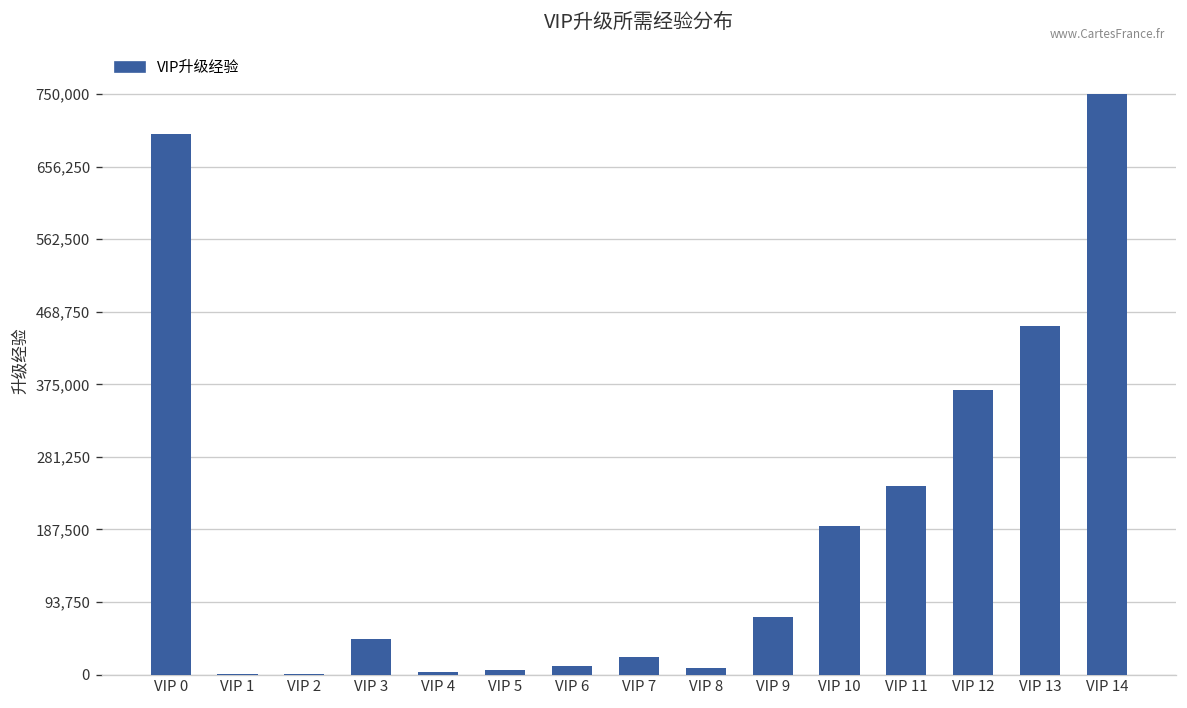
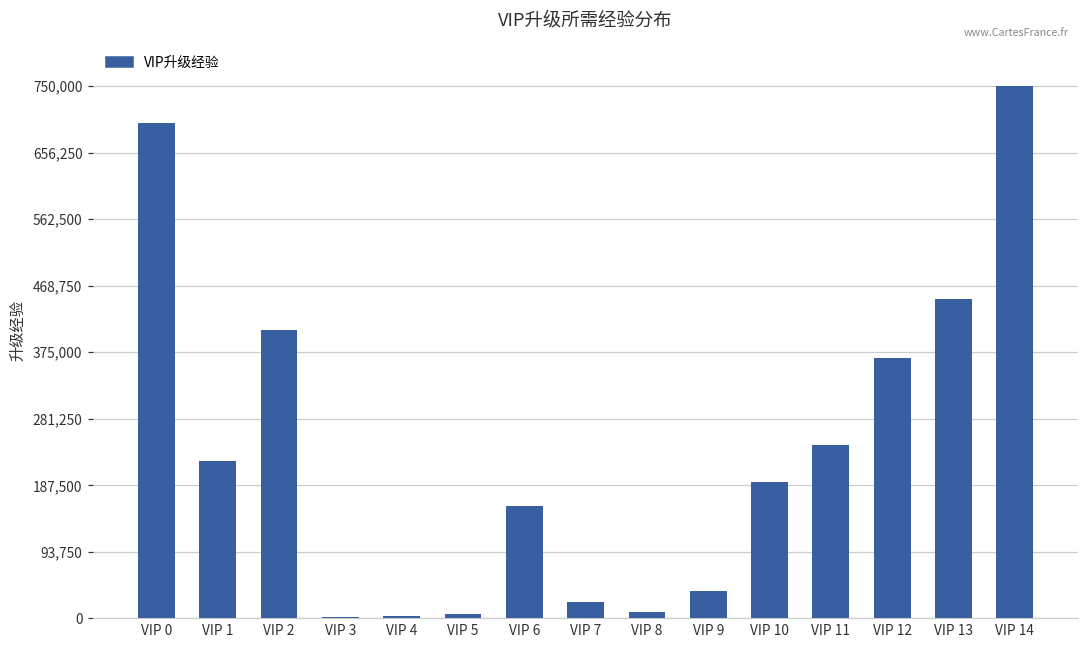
  {
    "VIP 0": "700,000",
-   "VIP 1": "0",
-   "VIP 2": "0",
-   "VIP 3": "50,000",
+   "VIP 1": "220,000",
+   "VIP 2": "410,000",
+   "VIP 3": "0",
    "VIP 5": "10,000",
-   "VIP 6": "10,000",
+   "VIP 6": "160,000",
    "VIP 7": "20,000",
    "VIP 8": "10,000",
-   "VIP 9": "80,000",
+   "VIP 9": "40,000",
    "VIP 10": "190,000",
    "VIP 11": "240,000",
    "VIP 12": "370,000",
    "VIP 13": "450,000",
    "VIP 14": "750,000"
  }
